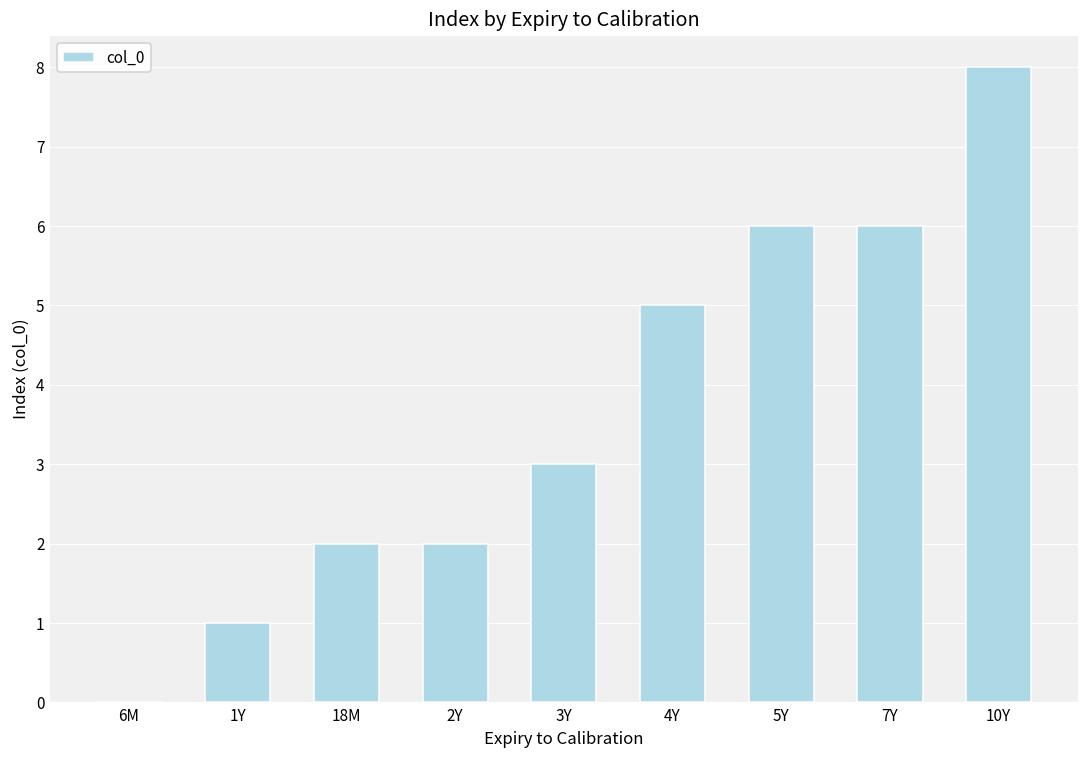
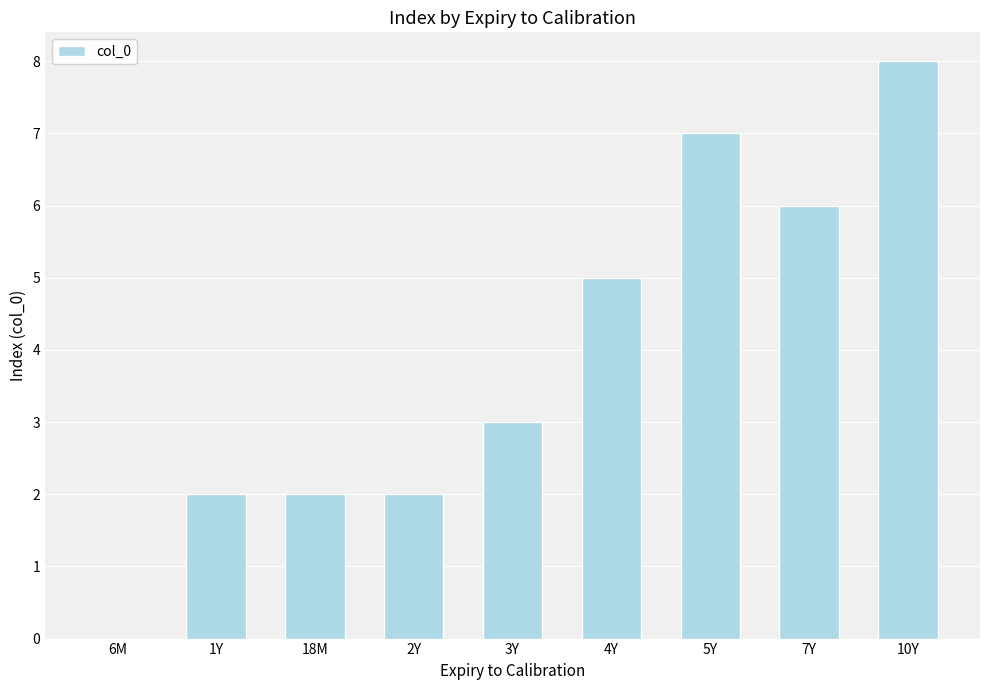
  {
    "6M": 0,
-   "1Y": 1,
+   "1Y": 2,
    "18M": 2,
    "2Y": 2,
    "3Y": 3,
    "4Y": 5,
-   "5Y": 6,
+   "5Y": 7,
    "7Y": 6,
    "10Y": 8
  }
